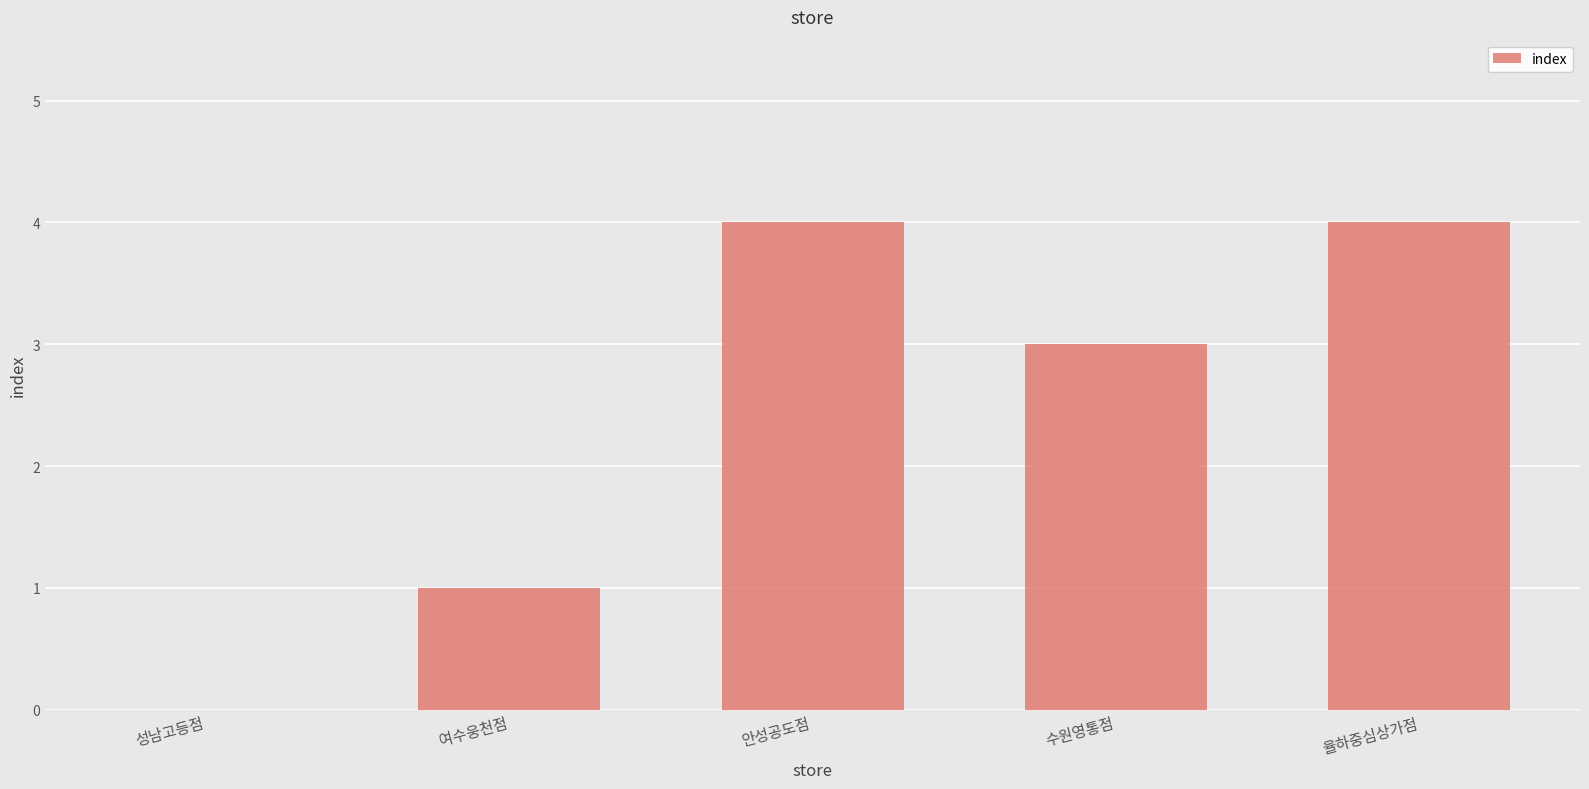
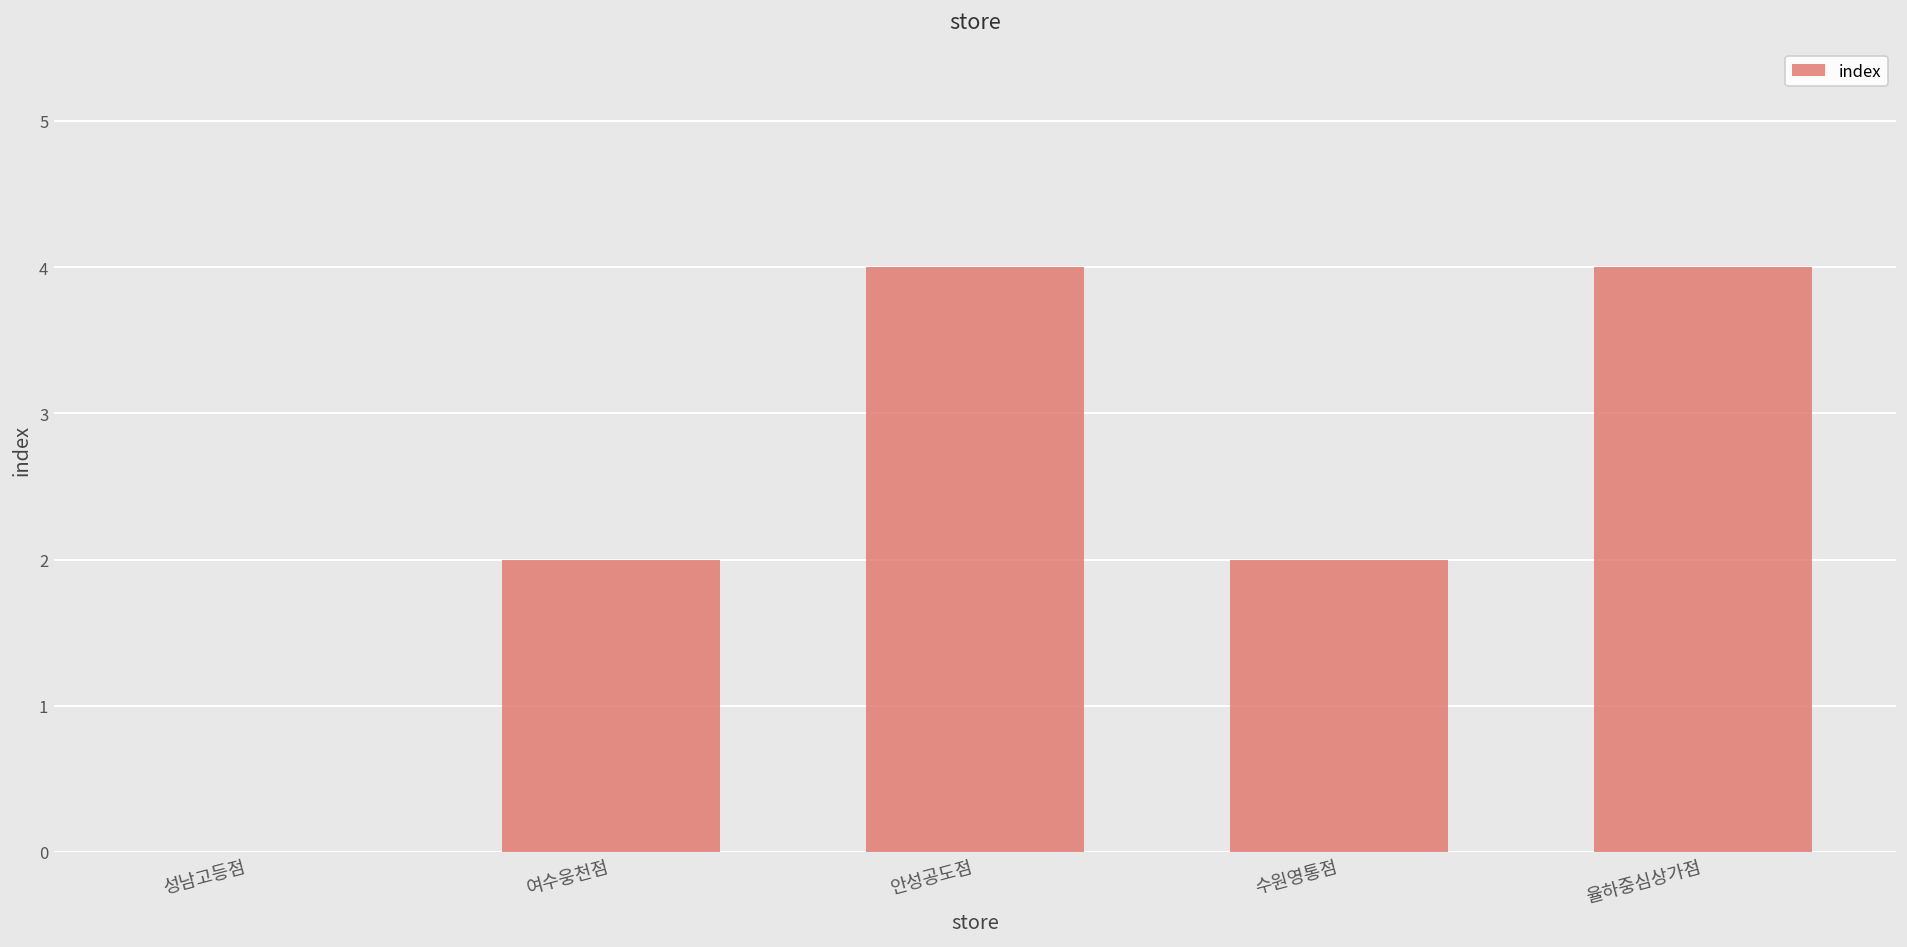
  {
    "성남고등점": 0,
-   "여수웅천점": 1,
+   "여수웅천점": 2,
    "안성공도점": 4,
-   "수원영통점": 3,
+   "수원영통점": 2,
    "율하중심상가점": 4
  }
